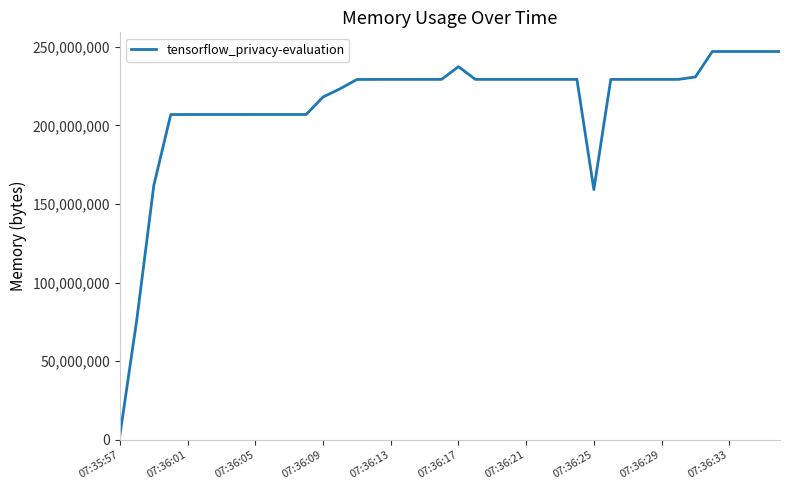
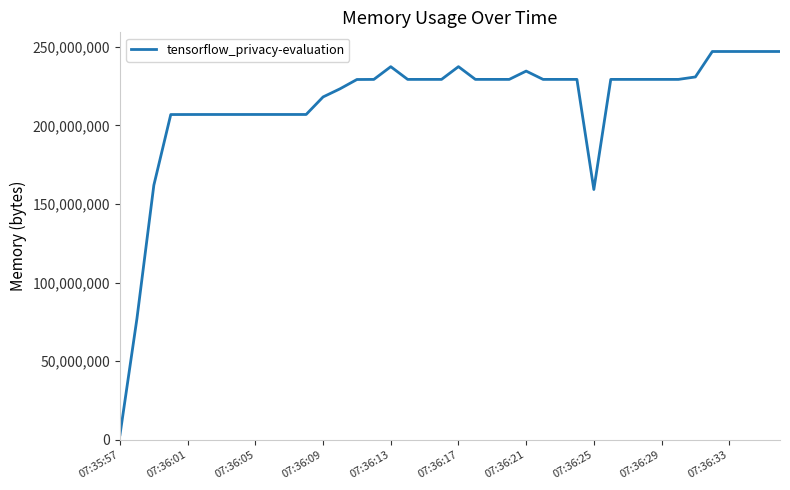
  {
    "07:35:57": "3,000,000",
    "07:36:01": "207,000,000",
    "07:36:05": "207,000,000",
    "07:36:09": "218,000,000",
-   "07:36:13": "229,000,000",
+   "07:36:13": "237,000,000",
    "07:36:17": "237,000,000",
-   "07:36:21": "229,000,000",
+   "07:36:21": "235,000,000",
    "07:36:25": "159,000,000",
    "07:36:29": "229,000,000",
    "07:36:33": "247,000,000"
  }
